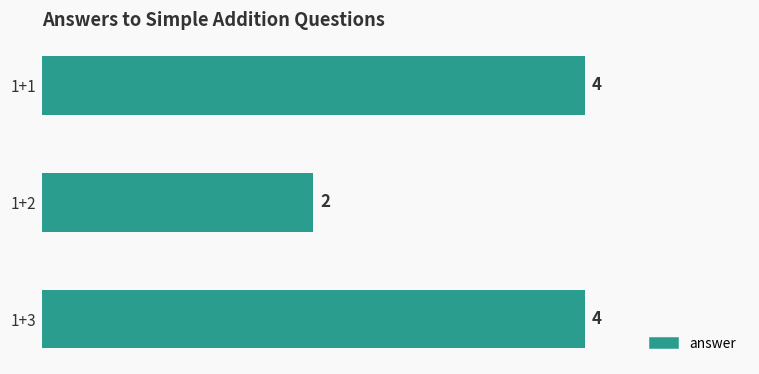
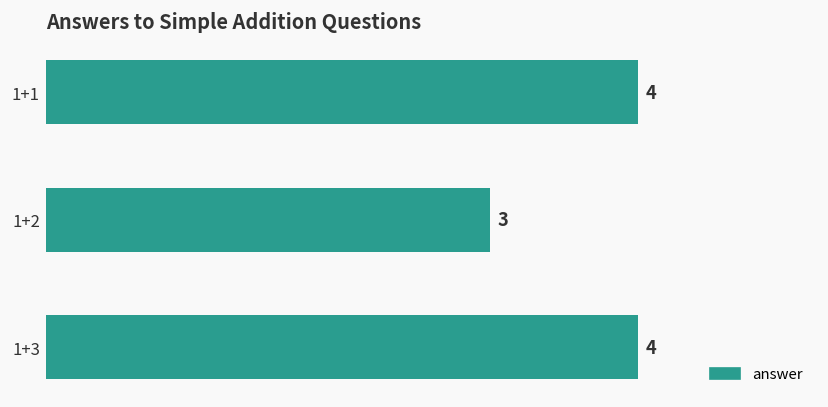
  {
    "1+1": 4,
-   "1+2": 2,
+   "1+2": 3,
    "1+3": 4
  }
